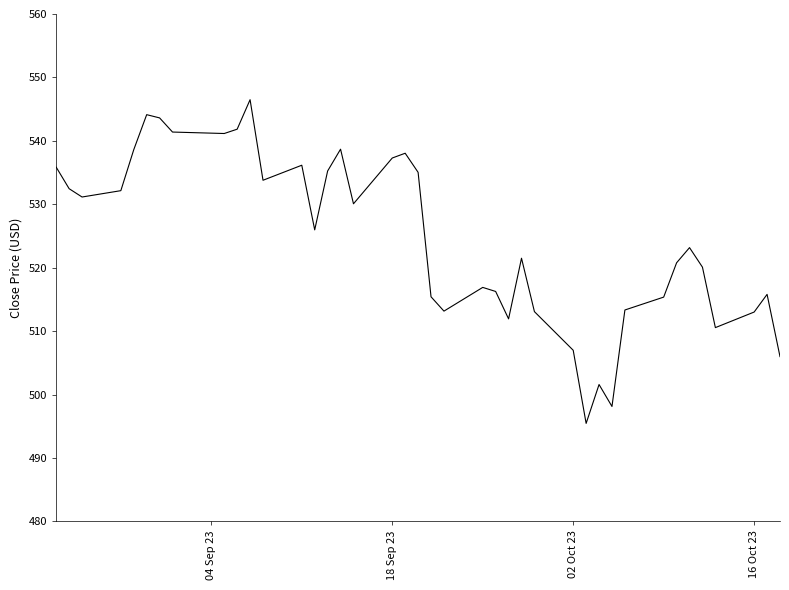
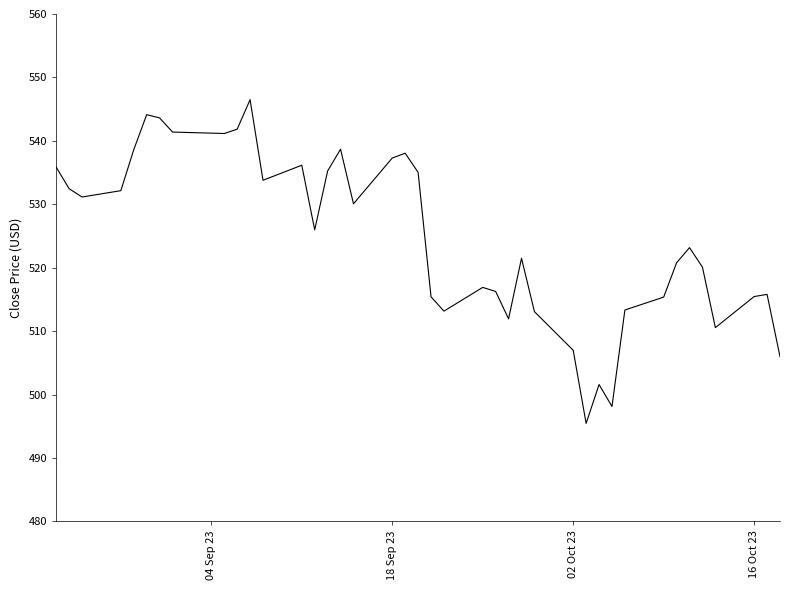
  {
    "18 Sep 23": 537,
    "02 Oct 23": 507,
-   "16 Oct 23": 513
+   "16 Oct 23": 515
  }
